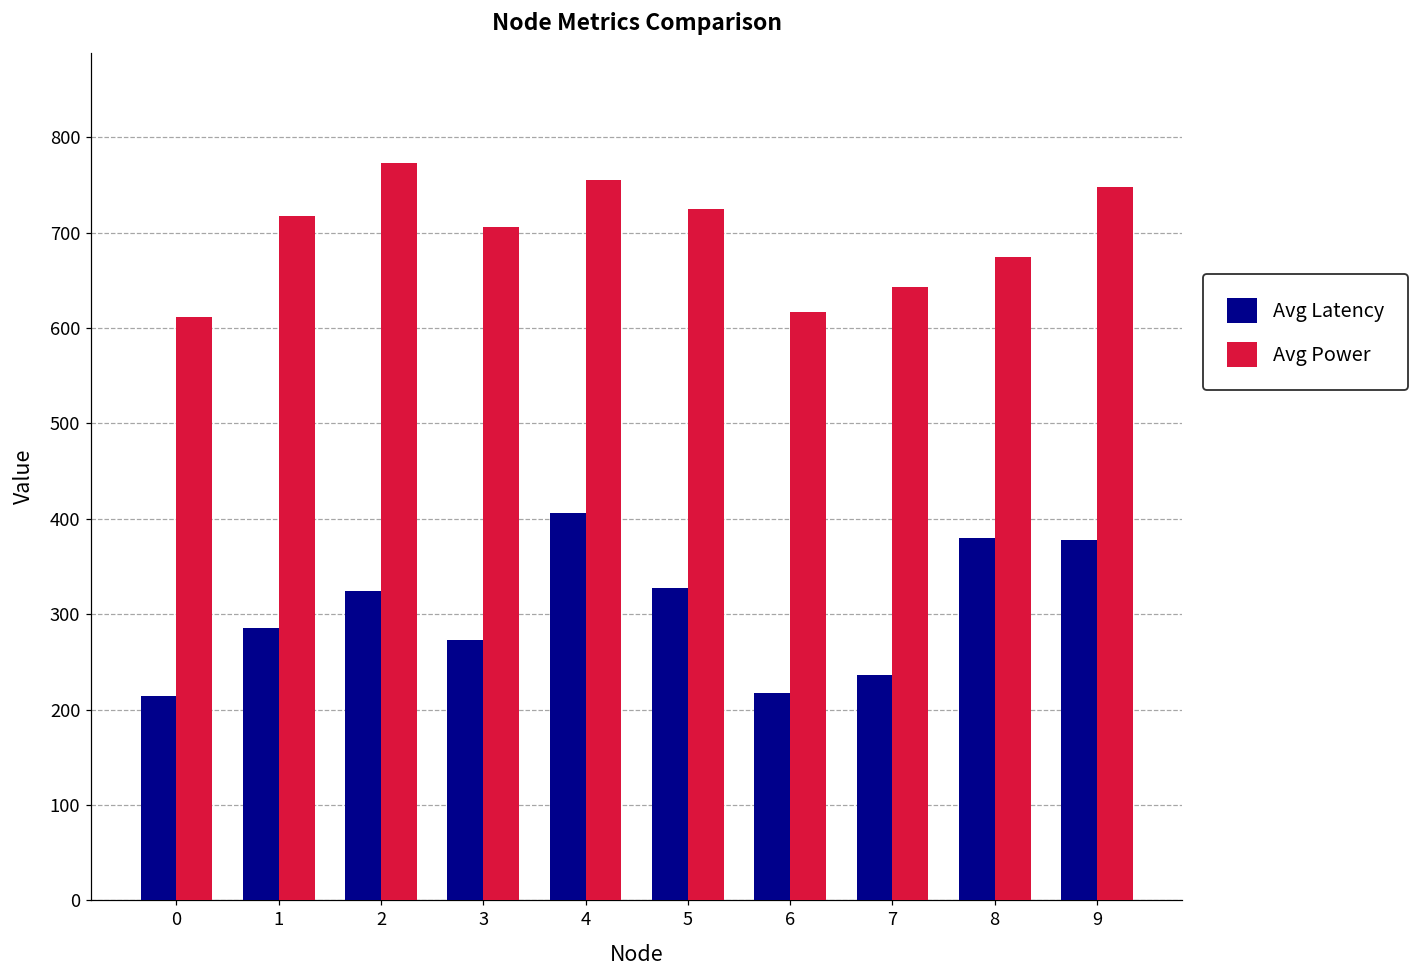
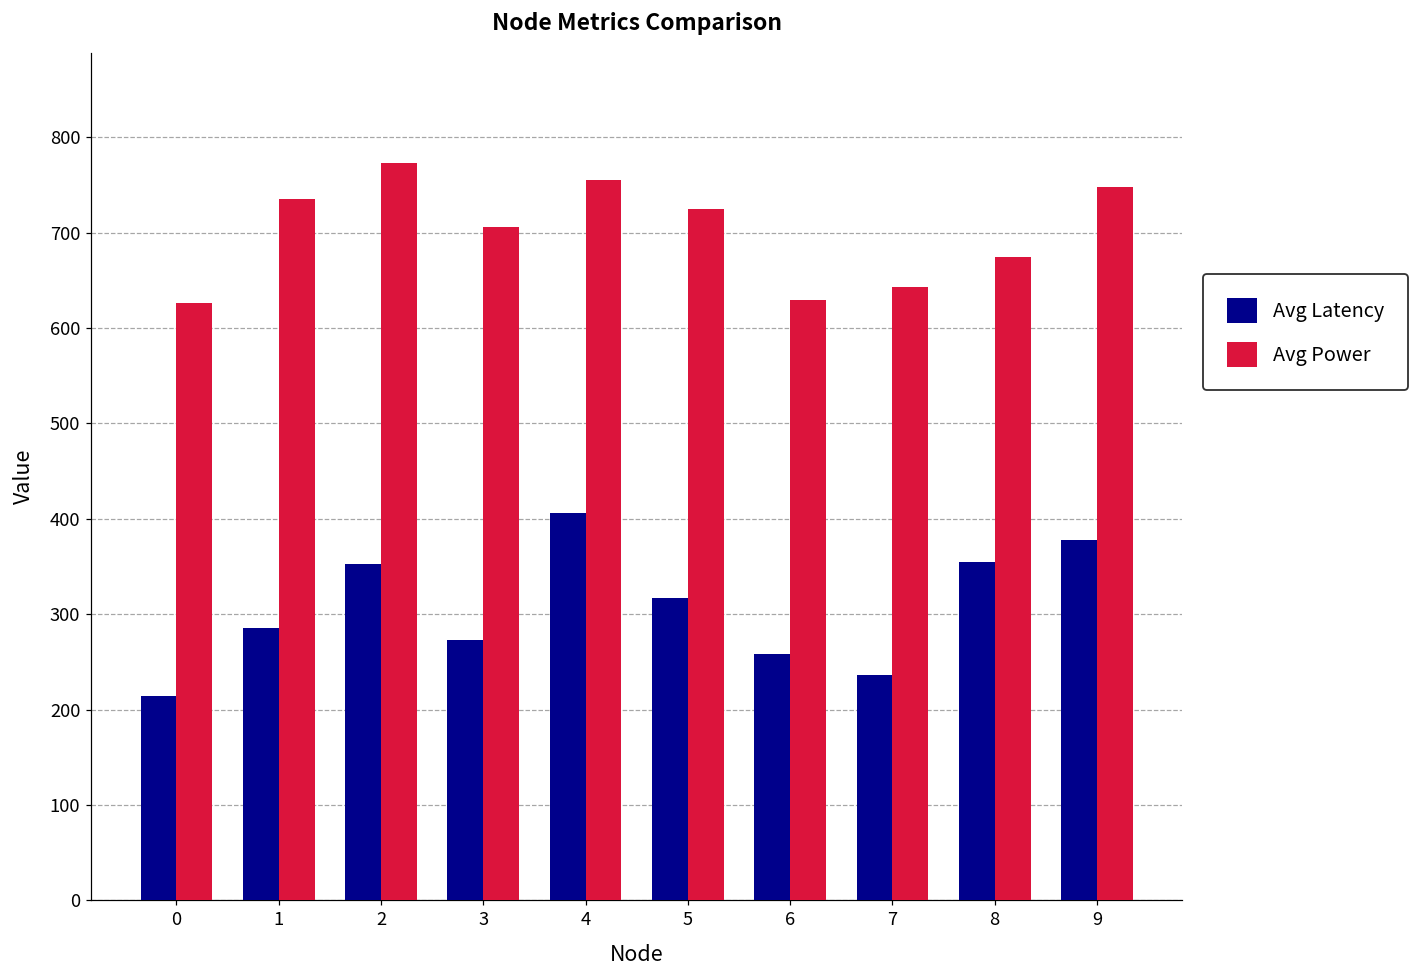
  {
    "Avg Latency": {
      "0": 210,
      "1": 290,
-     "2": 320,
+     "2": 350,
      "3": 270,
      "4": 410,
-     "5": 330,
-     "6": 220,
+     "5": 320,
+     "6": 260,
      "7": 240,
-     "8": 380,
+     "8": 360,
      "9": 380
    },
    "Avg Power": {
-     "0": 610,
-     "1": 720,
+     "0": 630,
+     "1": 740,
      "2": 770,
      "3": 710,
      "4": 760,
      "5": 730,
-     "6": 620,
+     "6": 630,
      "7": 640,
      "8": 680,
      "9": 750
    }
  }
